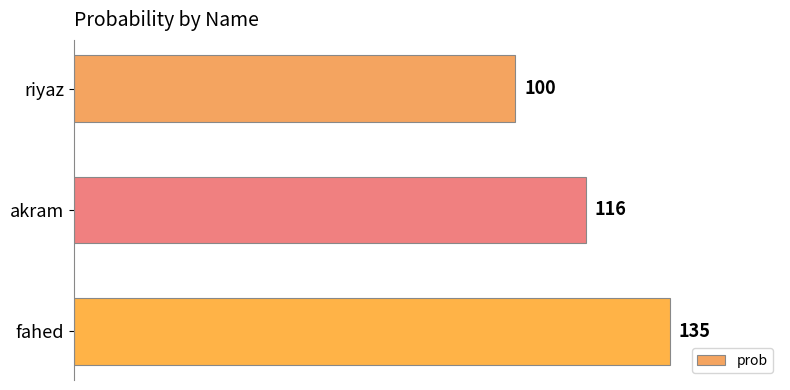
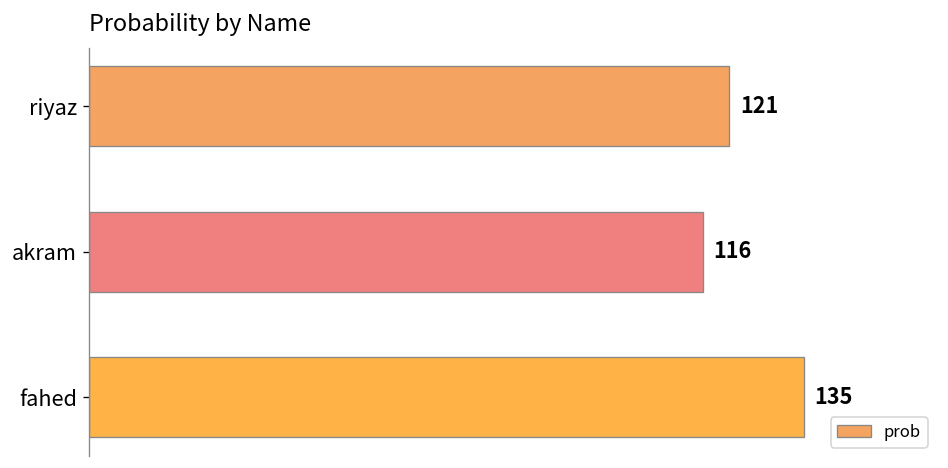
  {
-   "riyaz": 100,
+   "riyaz": 121,
    "akram": 116,
    "fahed": 135
  }
